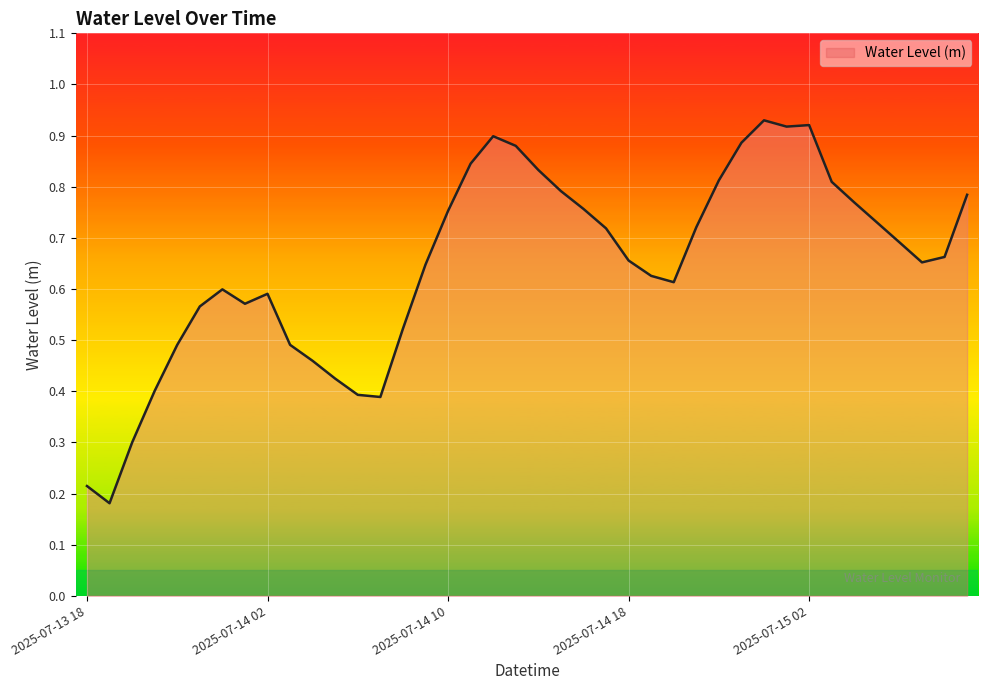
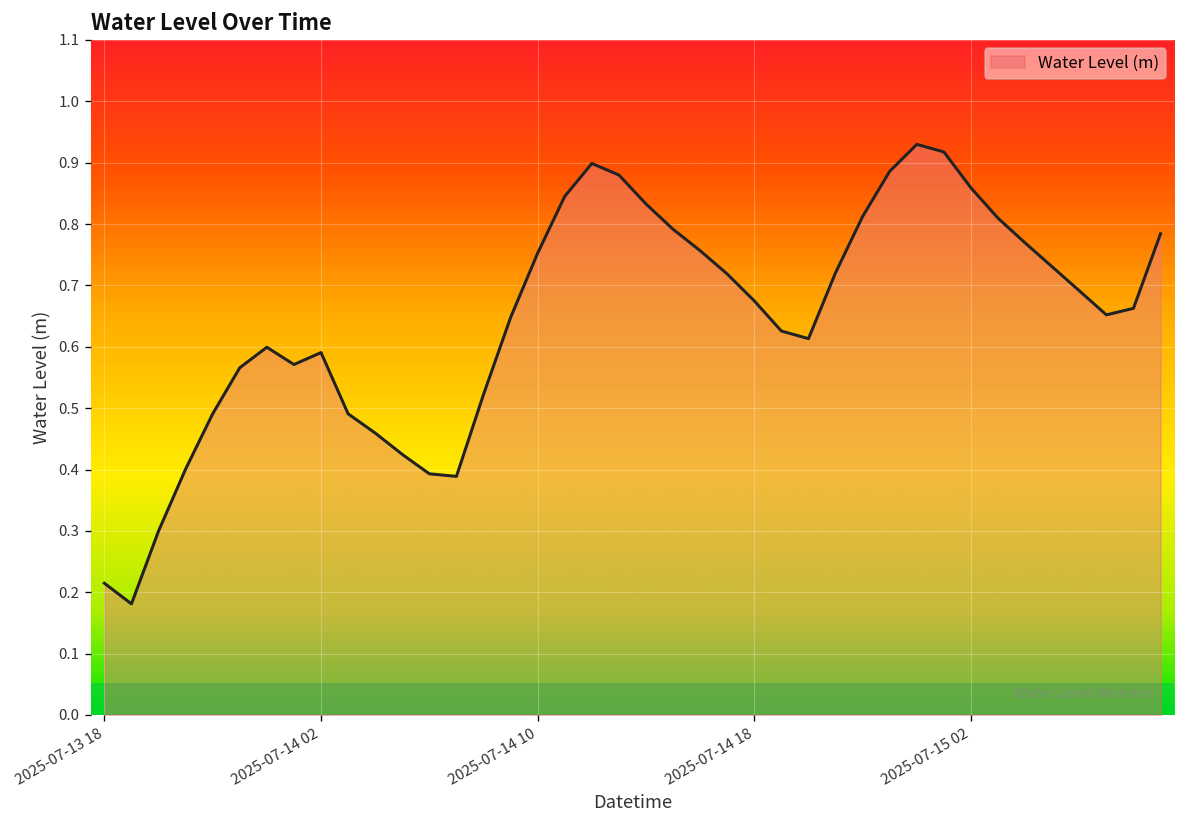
  {
    "2025-07-13 18": 0.21,
    "2025-07-14 02": 0.59,
    "2025-07-14 10": 0.75,
-   "2025-07-14 18": 0.66,
-   "2025-07-15 02": 0.92
+   "2025-07-14 18": 0.67,
+   "2025-07-15 02": 0.86
  }
